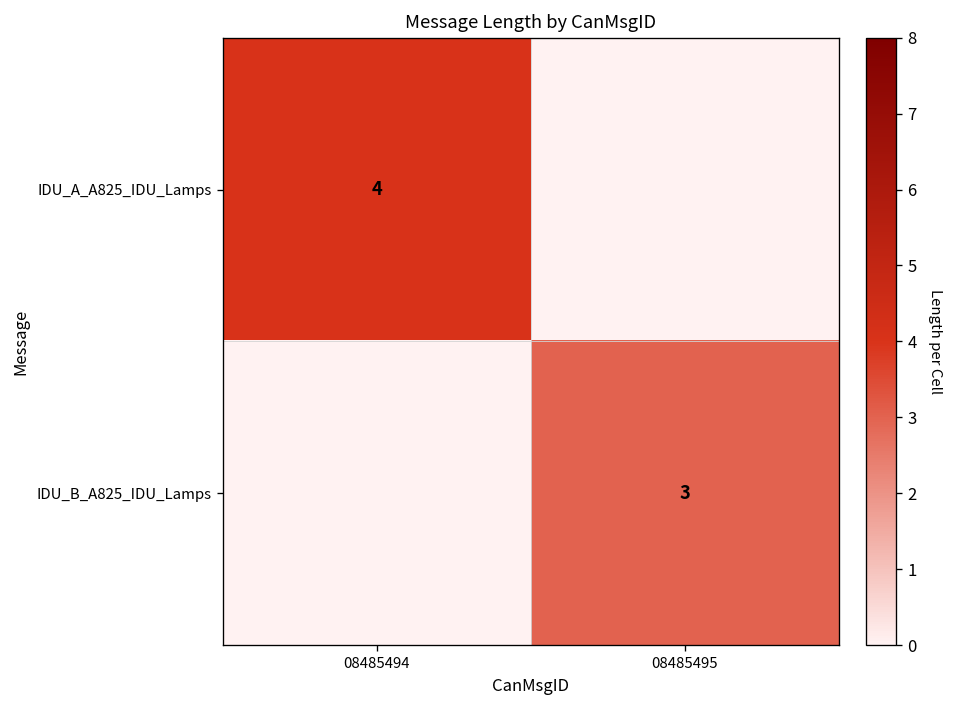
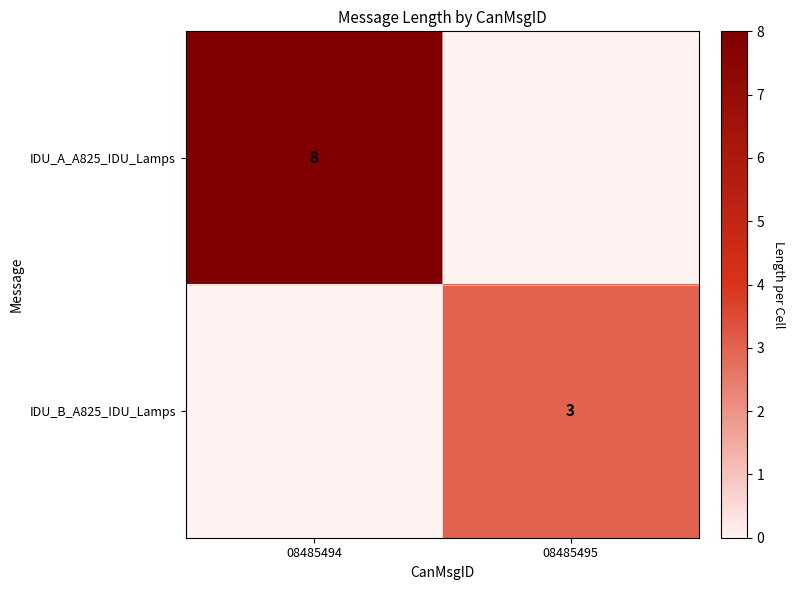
  {
    "IDU_A_A825_IDU_Lamps": {
-     "08485494": 4
+     "08485494": 8
    },
    "IDU_B_A825_IDU_Lamps": {
      "08485495": 3
    }
  }
